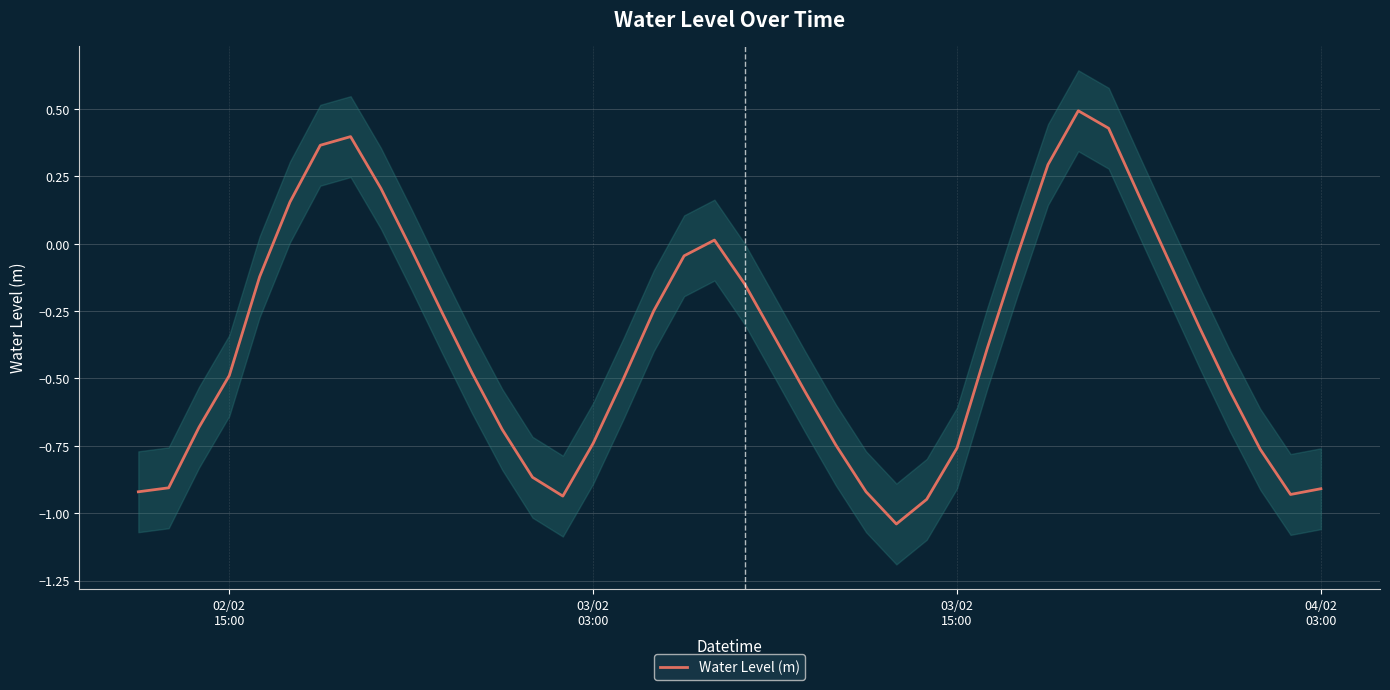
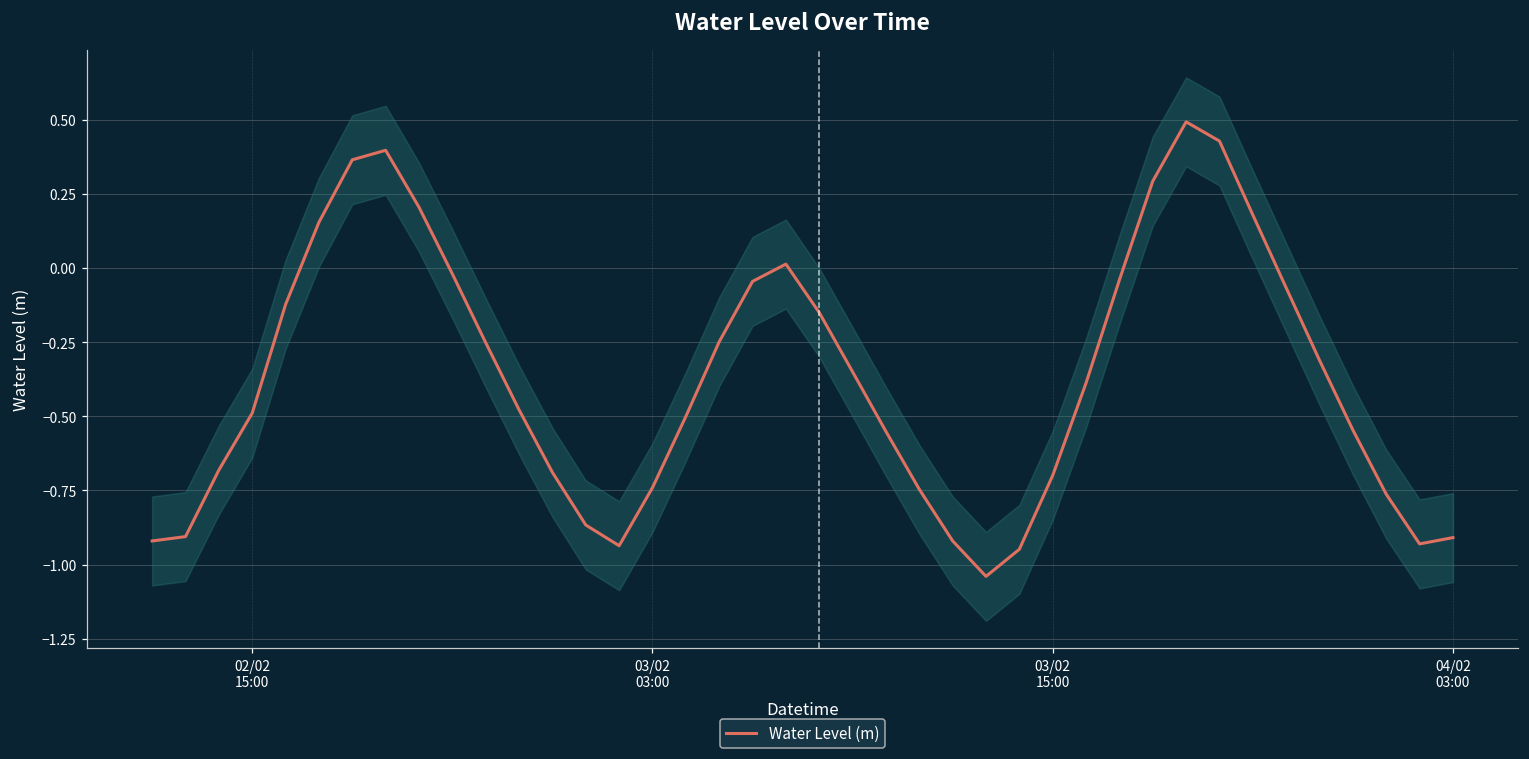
  {
    "Water Level (m)": {
      "02/02 15:00": -0.49,
      "03/02 03:00": -0.74,
-     "03/02 15:00": -0.76,
+     "03/02 15:00": -0.70,
      "04/02 03:00": -0.91
    }
  }
